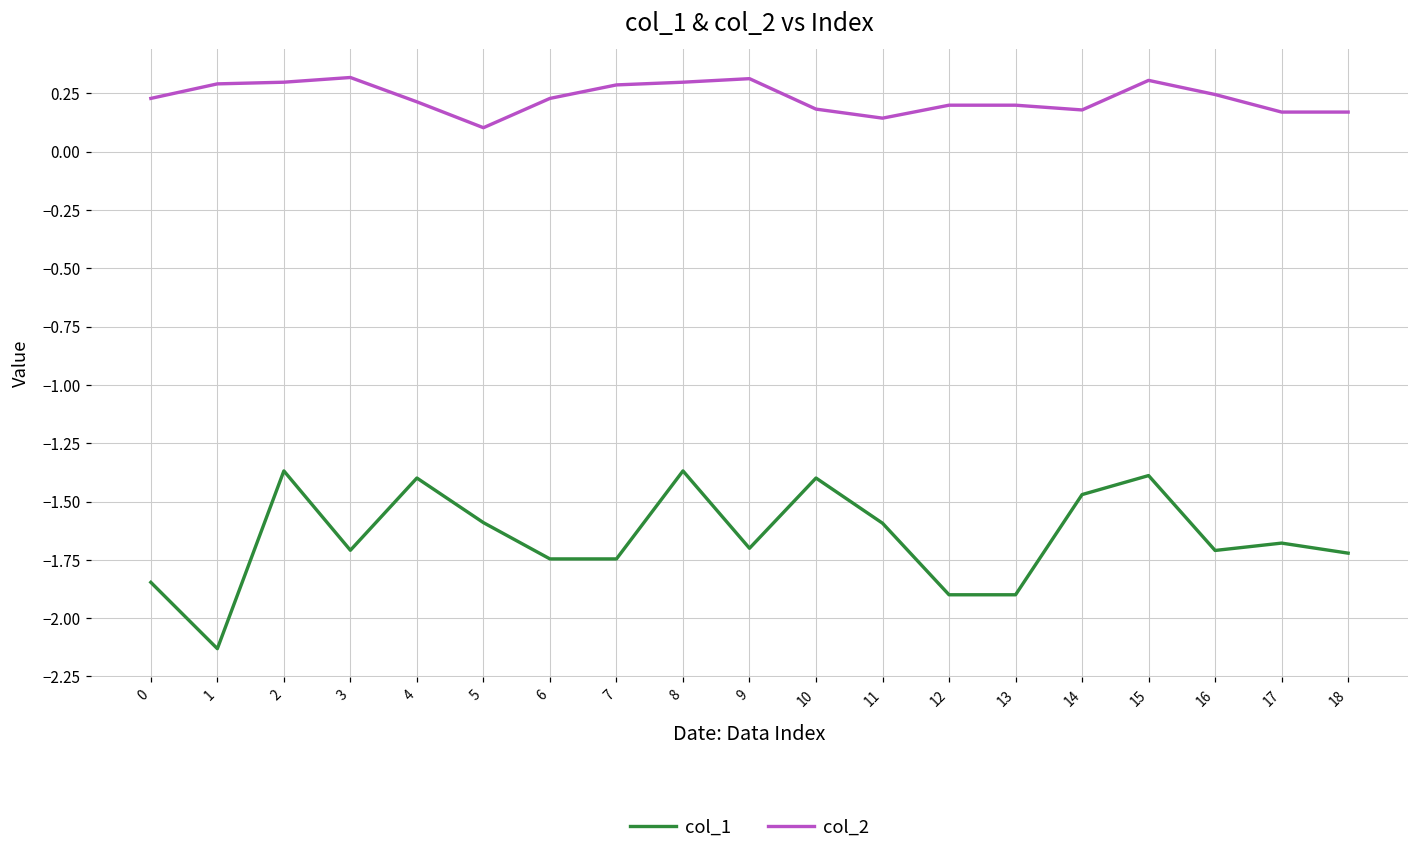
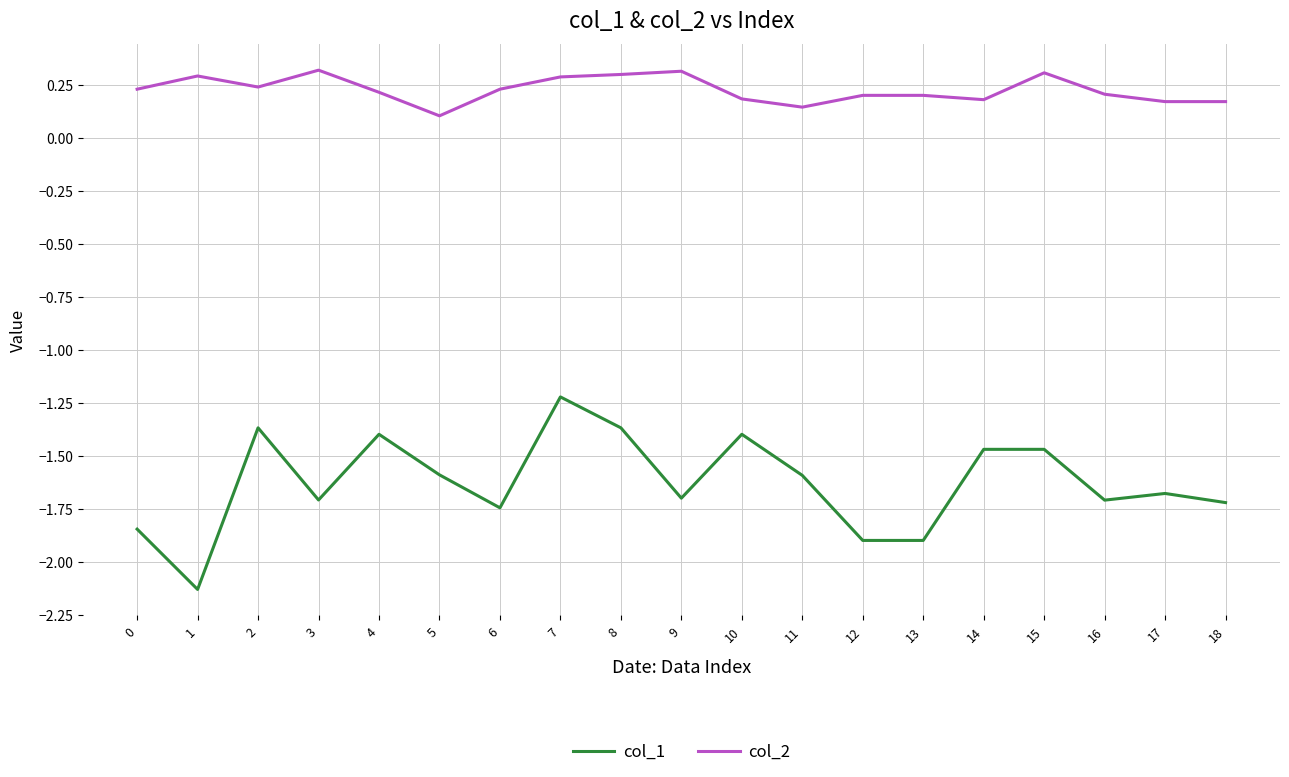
  {
    "col_1": {
      "0": -1.85,
      "1": -2.13,
      "2": -1.37,
      "3": -1.71,
      "4": -1.40,
      "5": -1.59,
      "6": -1.75,
-     "7": -1.75,
+     "7": -1.22,
      "8": -1.37,
      "9": -1.70,
      "10": -1.40,
      "11": -1.59,
      "12": -1.90,
      "13": -1.90,
      "14": -1.47,
-     "15": -1.39,
+     "15": -1.47,
      "16": -1.71,
      "17": -1.68,
      "18": -1.72
    },
    "col_2": {
      "0": 0.23,
      "1": 0.29,
-     "2": 0.30,
+     "2": 0.24,
      "3": 0.32,
      "4": 0.21,
      "5": 0.10,
      "6": 0.23,
      "7": 0.29,
      "8": 0.30,
      "9": 0.31,
      "10": 0.18,
      "11": 0.14,
      "12": 0.20,
      "13": 0.20,
      "14": 0.18,
      "15": 0.31,
-     "16": 0.25,
+     "16": 0.20,
      "17": 0.17,
      "18": 0.17
    }
  }
